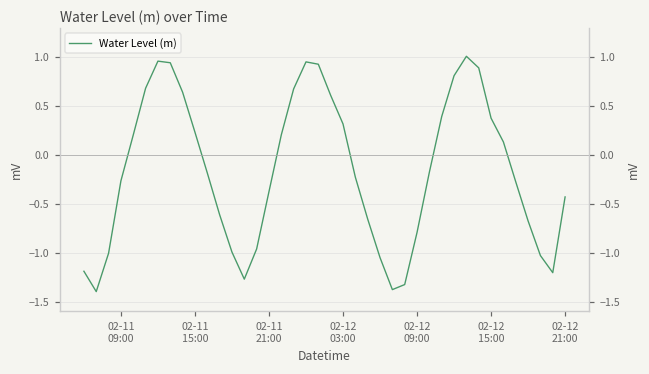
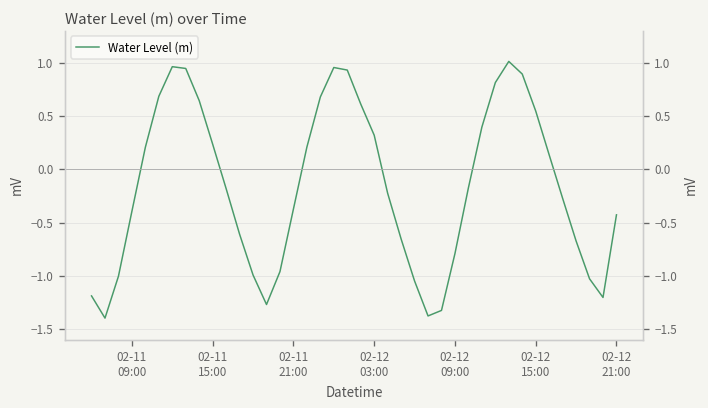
  {
-   "02-11 09:00": -0.3,
+   "02-11 09:00": -0.4,
    "02-11 15:00": 0.2,
    "02-11 21:00": -0.4,
    "02-12 03:00": 0.3,
    "02-12 09:00": -0.8,
-   "02-12 15:00": 0.4,
+   "02-12 15:00": 0.5,
    "02-12 21:00": -0.4
  }
